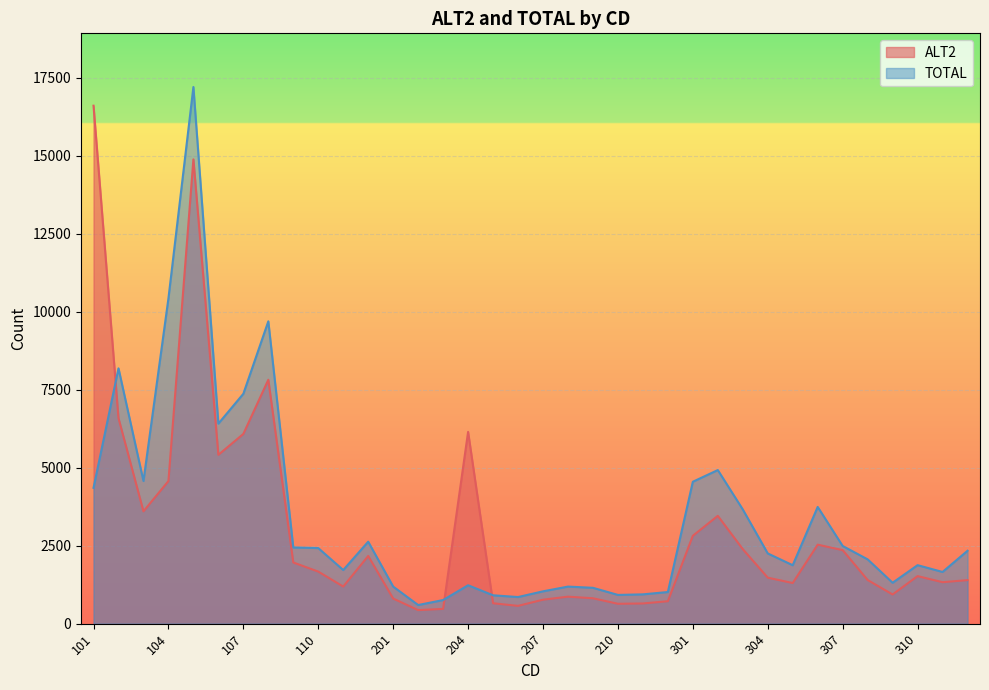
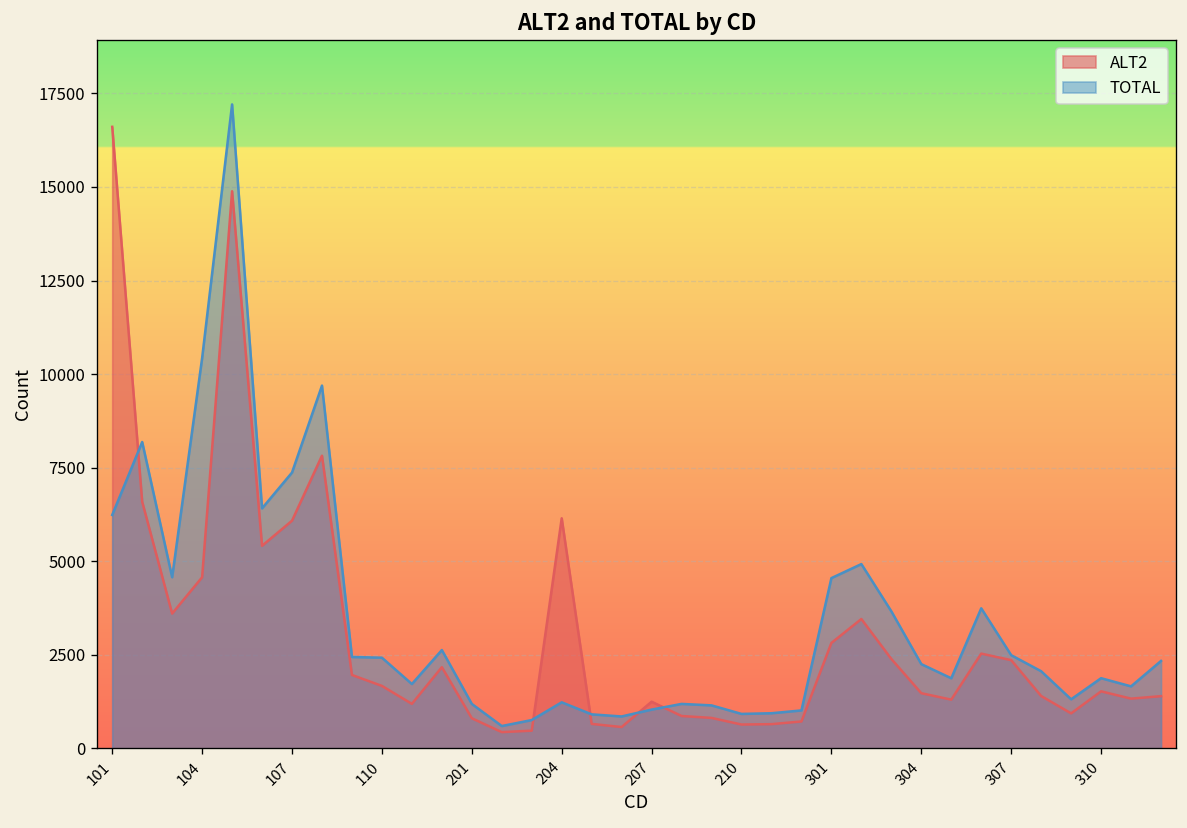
  {
    "ALT2": {
      "101": 16600,
      "104": 4600,
      "107": 6100,
      "110": 1700,
      "201": 800,
      "204": 6100,
-     "207": 800,
+     "207": 1200,
      "210": 600,
      "301": 2800,
      "304": 1500,
      "307": 2400,
      "310": 1500
    },
    "TOTAL": {
-     "101": 4400,
+     "101": 6200,
      "104": 10400,
      "107": 7400,
      "110": 2400,
      "201": 1200,
      "204": 1200,
      "207": 1000,
      "210": 900,
      "301": 4600,
      "304": 2300,
      "307": 2500,
      "310": 1900
    }
  }
